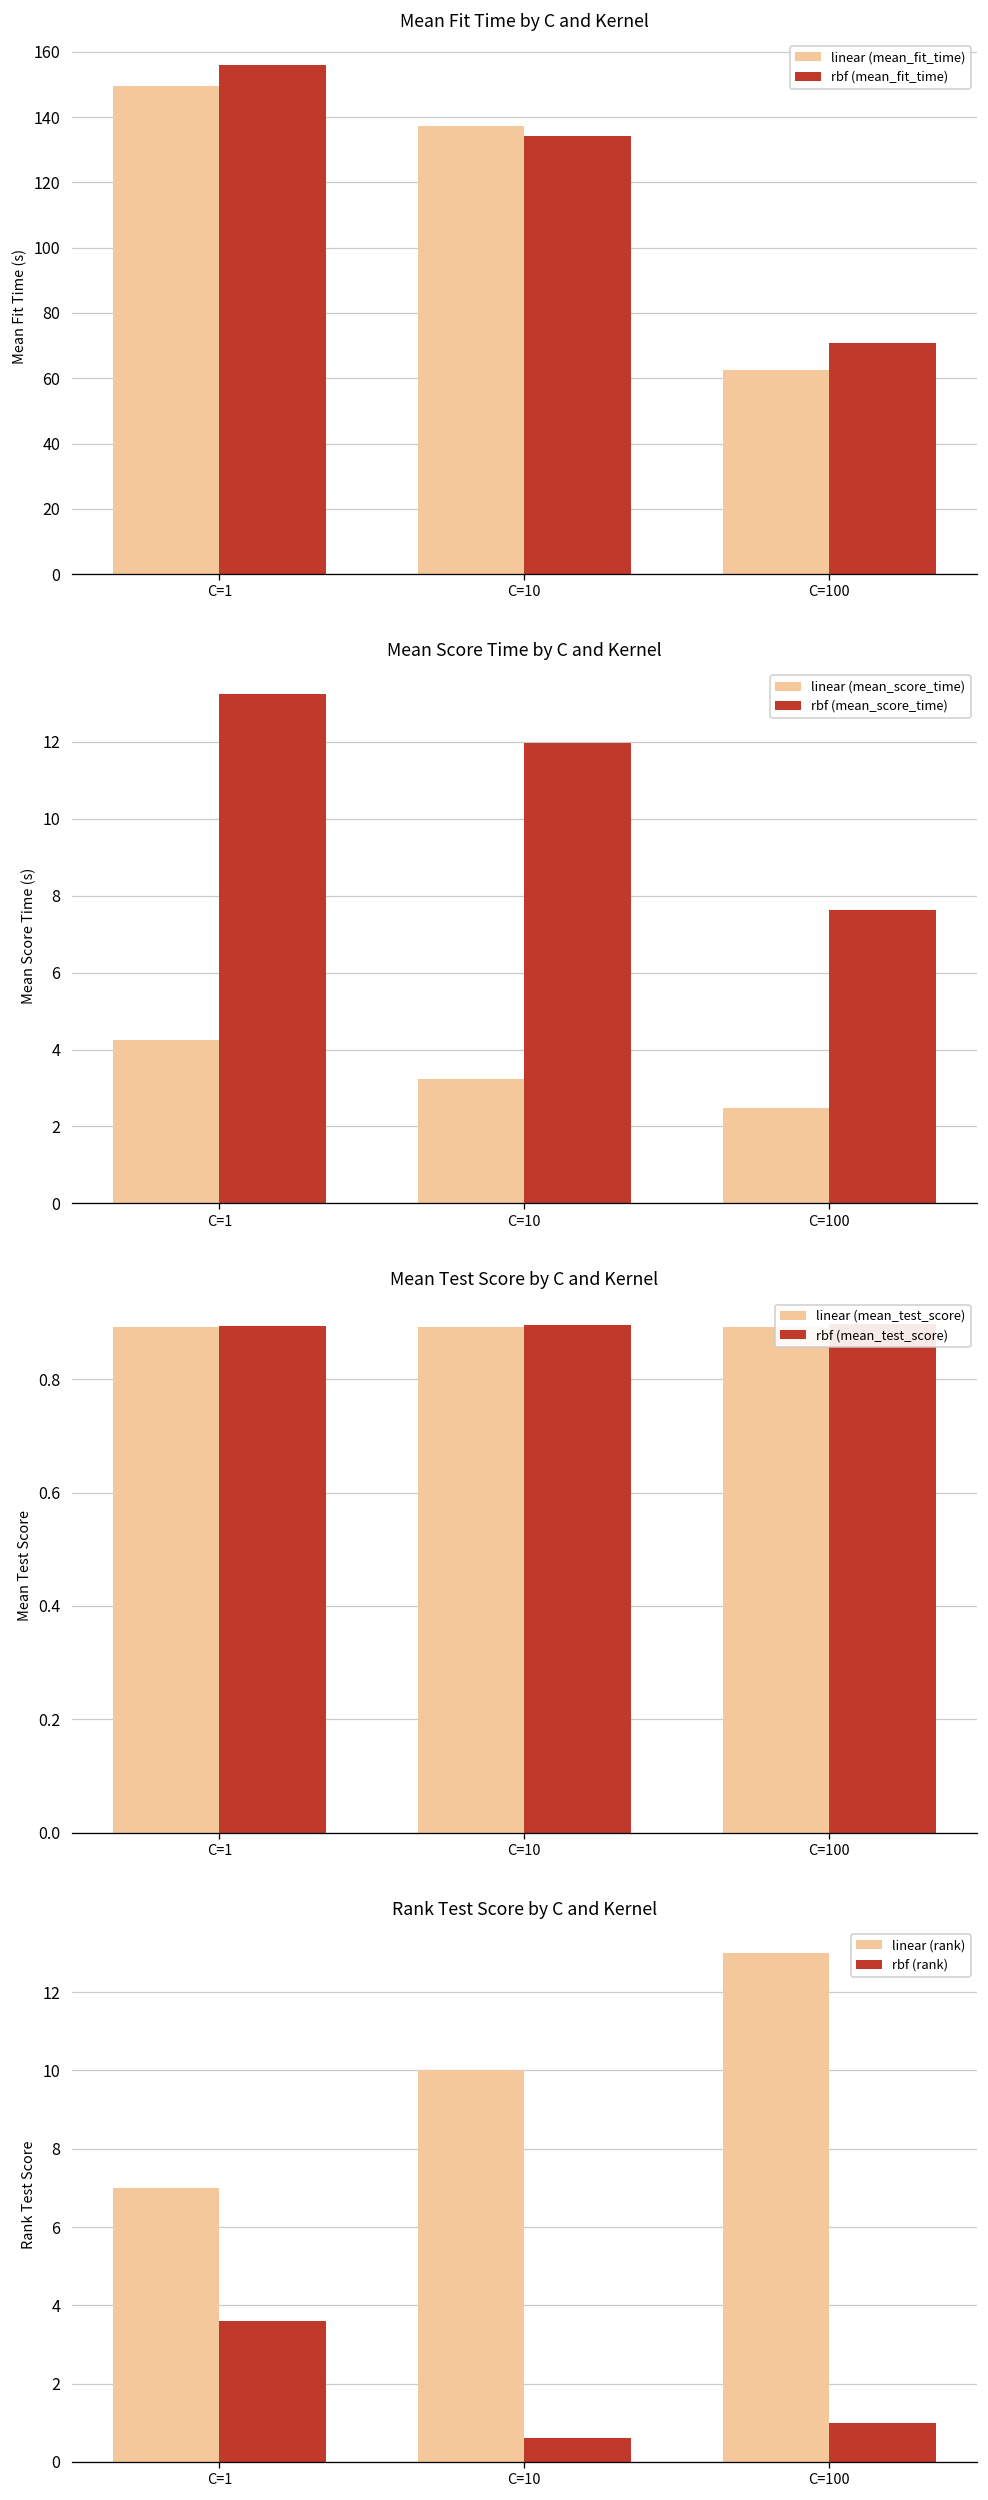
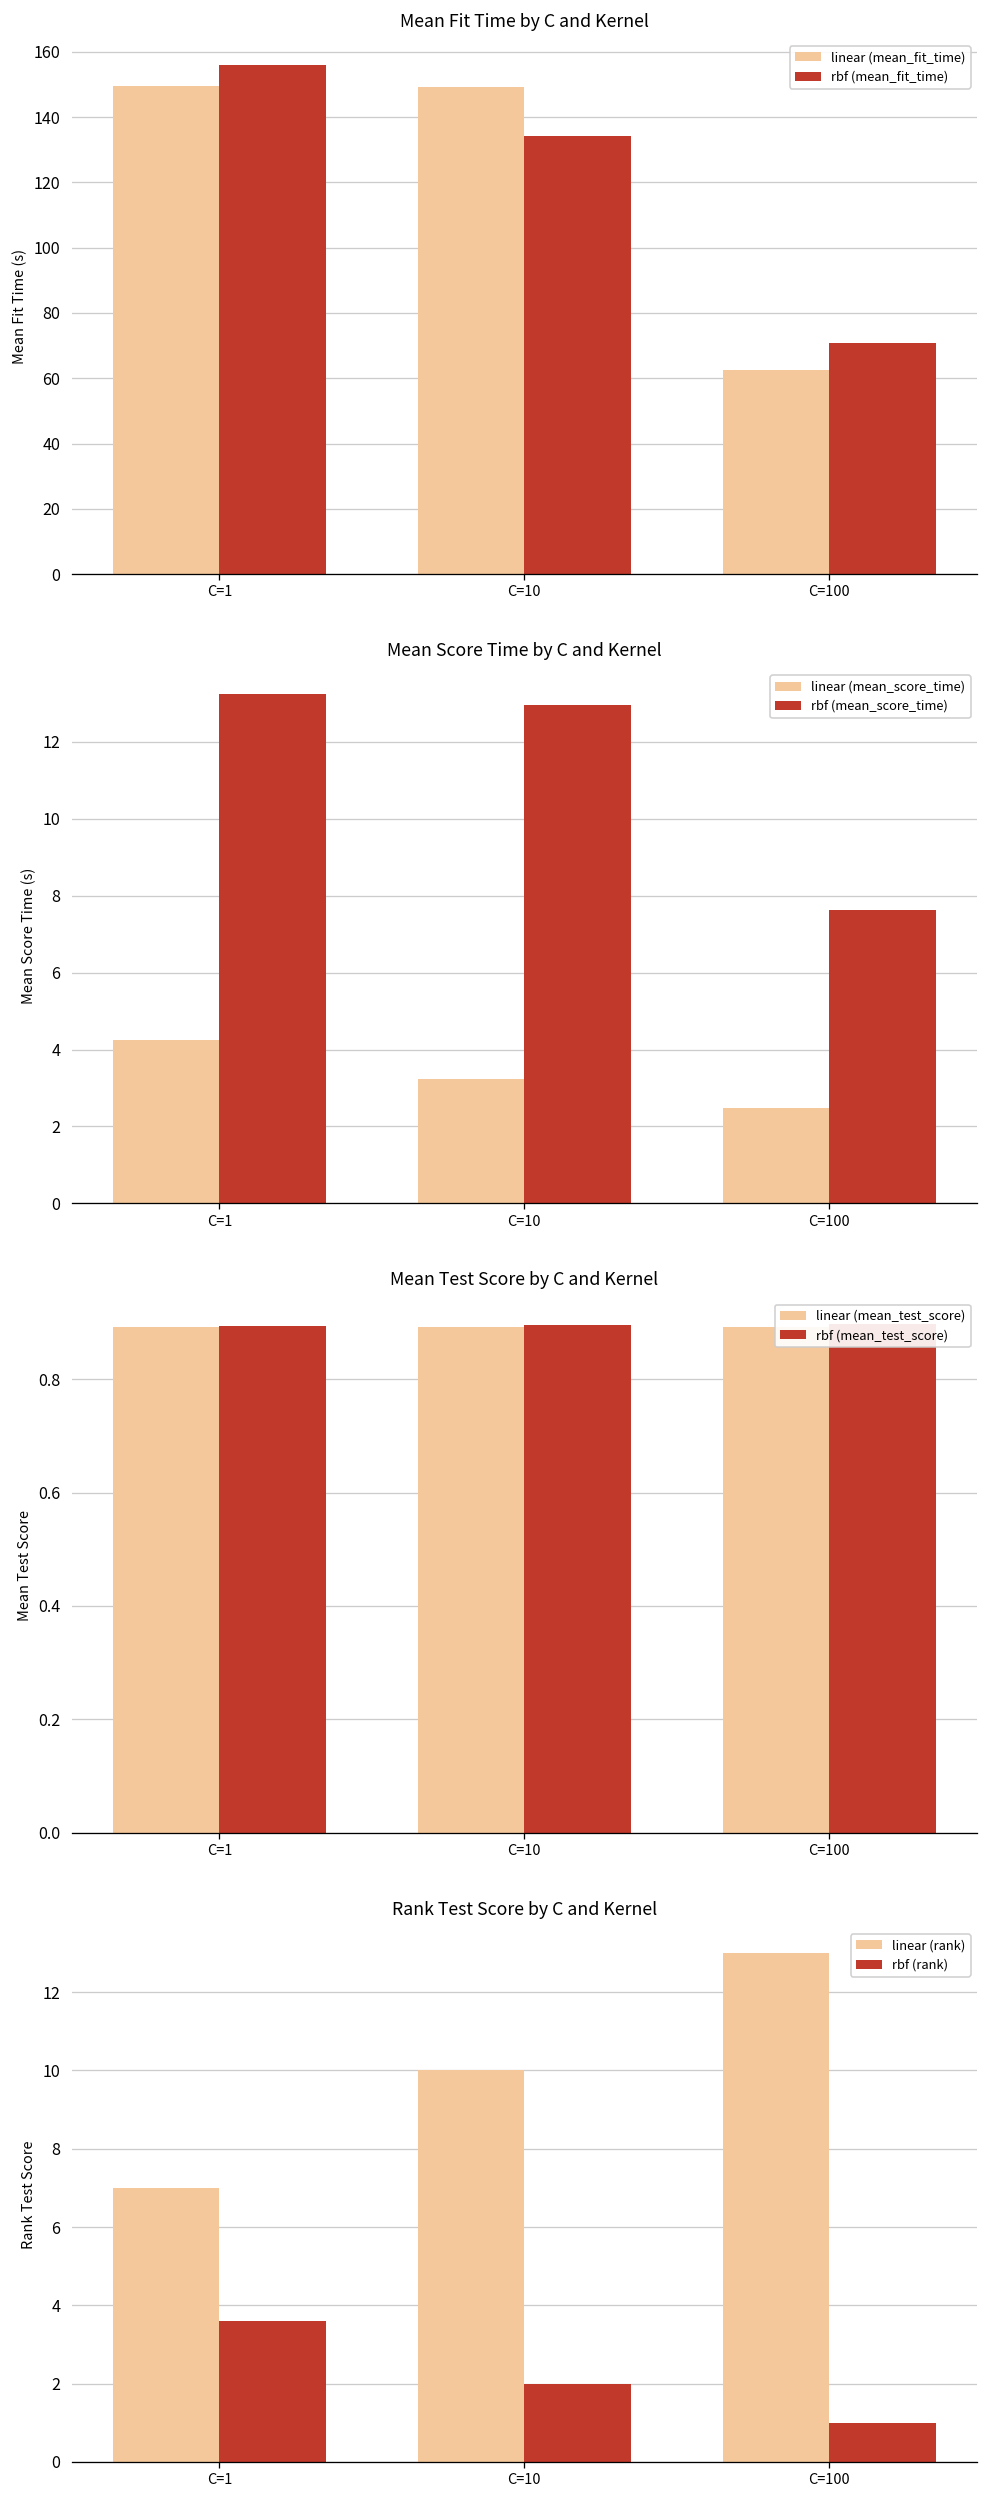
  {
    "Mean Fit Time by C and Kernel": {
      "linear (mean_fit_time)": {
        "C=1": 149,
-       "C=10": 137,
+       "C=10": 149,
        "C=100": 63
      },
      "rbf (mean_fit_time)": {
        "C=1": 156,
        "C=10": 134,
        "C=100": 71
      }
    },
    "Mean Score Time by C and Kernel": {
      "linear (mean_score_time)": {
        "C=1": 4.3,
        "C=10": 3.2,
        "C=100": 2.5
      },
      "rbf (mean_score_time)": {
        "C=1": 13.2,
-       "C=10": 12.0,
+       "C=10": 12.9,
        "C=100": 7.6
      }
    },
    "Mean Test Score by C and Kernel": {
      "linear (mean_test_score)": {
        "C=1": 0.89,
        "C=10": 0.89
      },
      "rbf (mean_test_score)": {
        "C=1": 0.89,
        "C=10": 0.90
      }
    },
    "Rank Test Score by C and Kernel": {
      "linear (rank)": {
        "C=1": 7.0,
        "C=10": 10.0,
        "C=100": 13.0
      },
      "rbf (rank)": {
        "C=1": 3.6,
-       "C=10": 0.6,
+       "C=10": 2.0,
        "C=100": 1.0
      }
    }
  }
